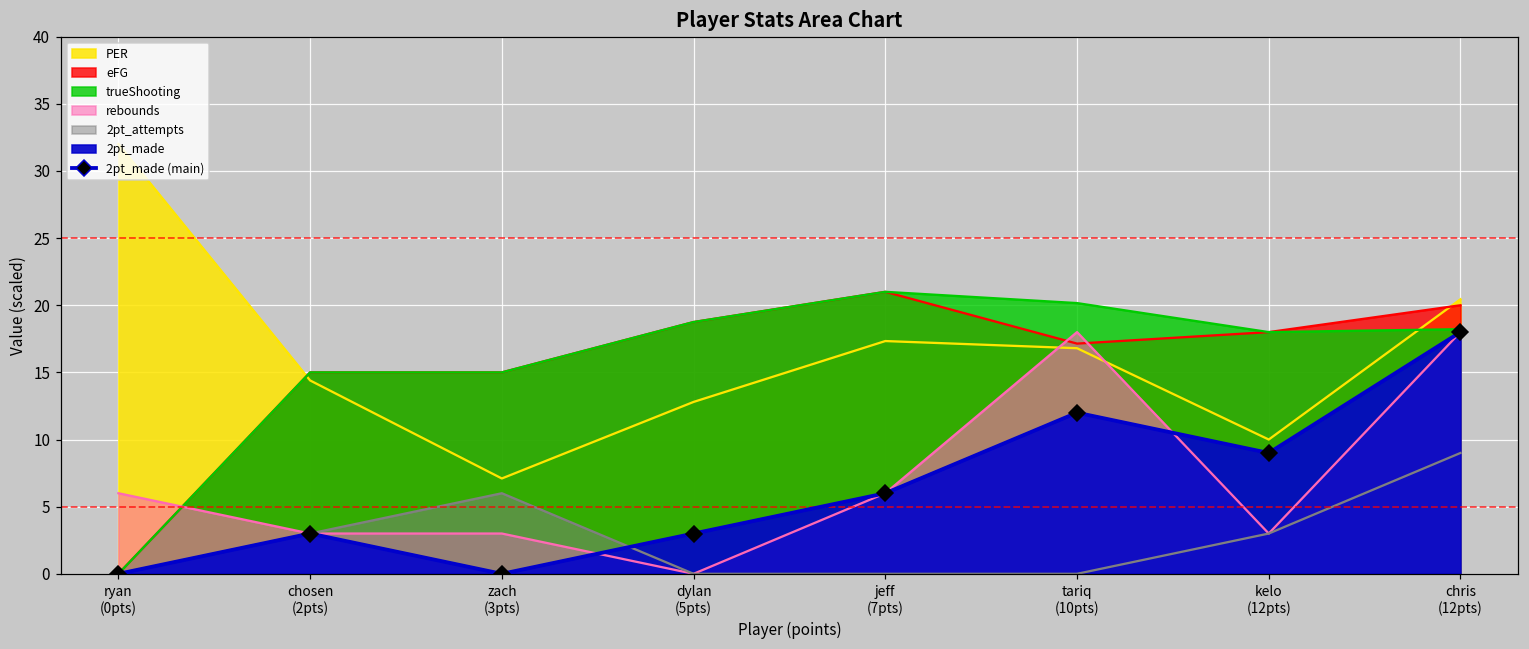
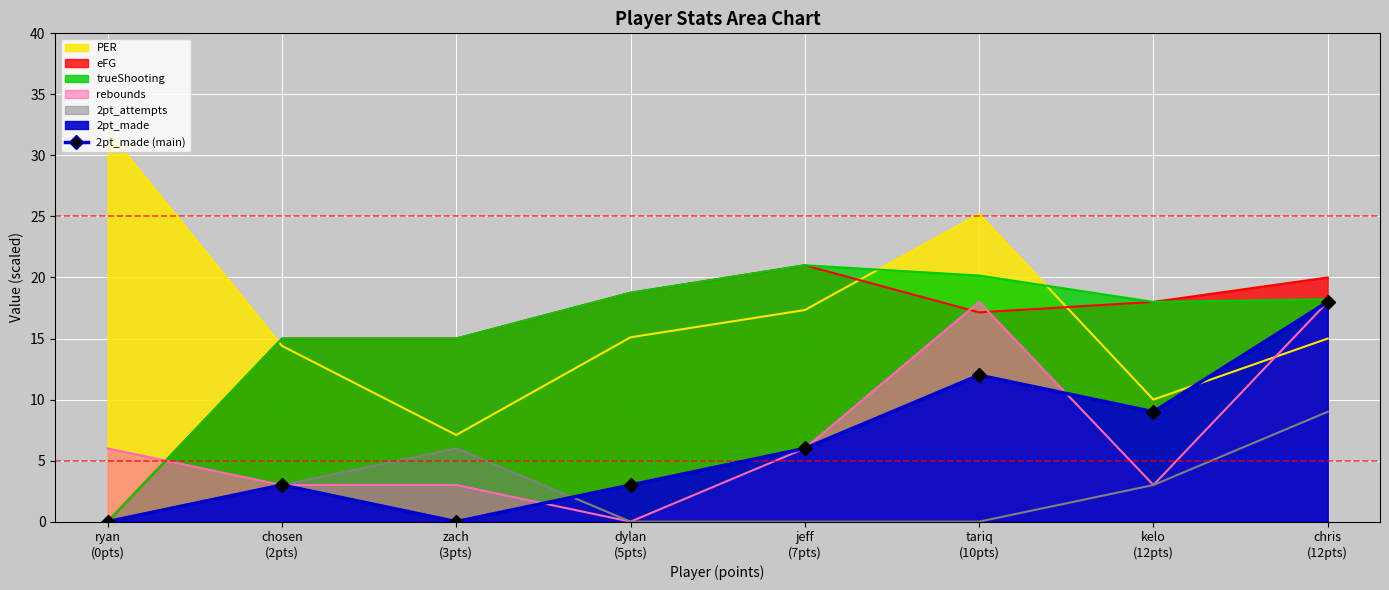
  {
    "PER": {
      "chosen (2pts)": 14.4,
      "zach (3pts)": 7.1,
-     "dylan (5pts)": 12.8,
+     "dylan (5pts)": 15.1,
      "jeff (7pts)": 17.3,
-     "tariq (10pts)": 16.8,
+     "tariq (10pts)": 25.2,
      "kelo (12pts)": 10.0,
-     "chris (12pts)": 20.4
+     "chris (12pts)": 15.0
    },
    "eFG": {
      "tariq (10pts)": 17.1,
      "chris (12pts)": 20.0
    },
    "trueShooting": {
      "tariq (10pts)": 20.2,
      "chris (12pts)": 18.2
    },
    "rebounds": {
      "ryan (0pts)": 6.0,
      "zach (3pts)": 3.0,
      "tariq (10pts)": 18.0
    },
    "2pt_attempts": {
      "zach (3pts)": 6.0,
      "jeff (7pts)": 0.0,
      "tariq (10pts)": 0.0,
      "chris (12pts)": 9.0
    },
    "2pt_made": {
      "zach (3pts)": 0.0,
      "dylan (5pts)": 3.0,
      "tariq (10pts)": 12.0,
      "kelo (12pts)": 9.0
    }
  }
